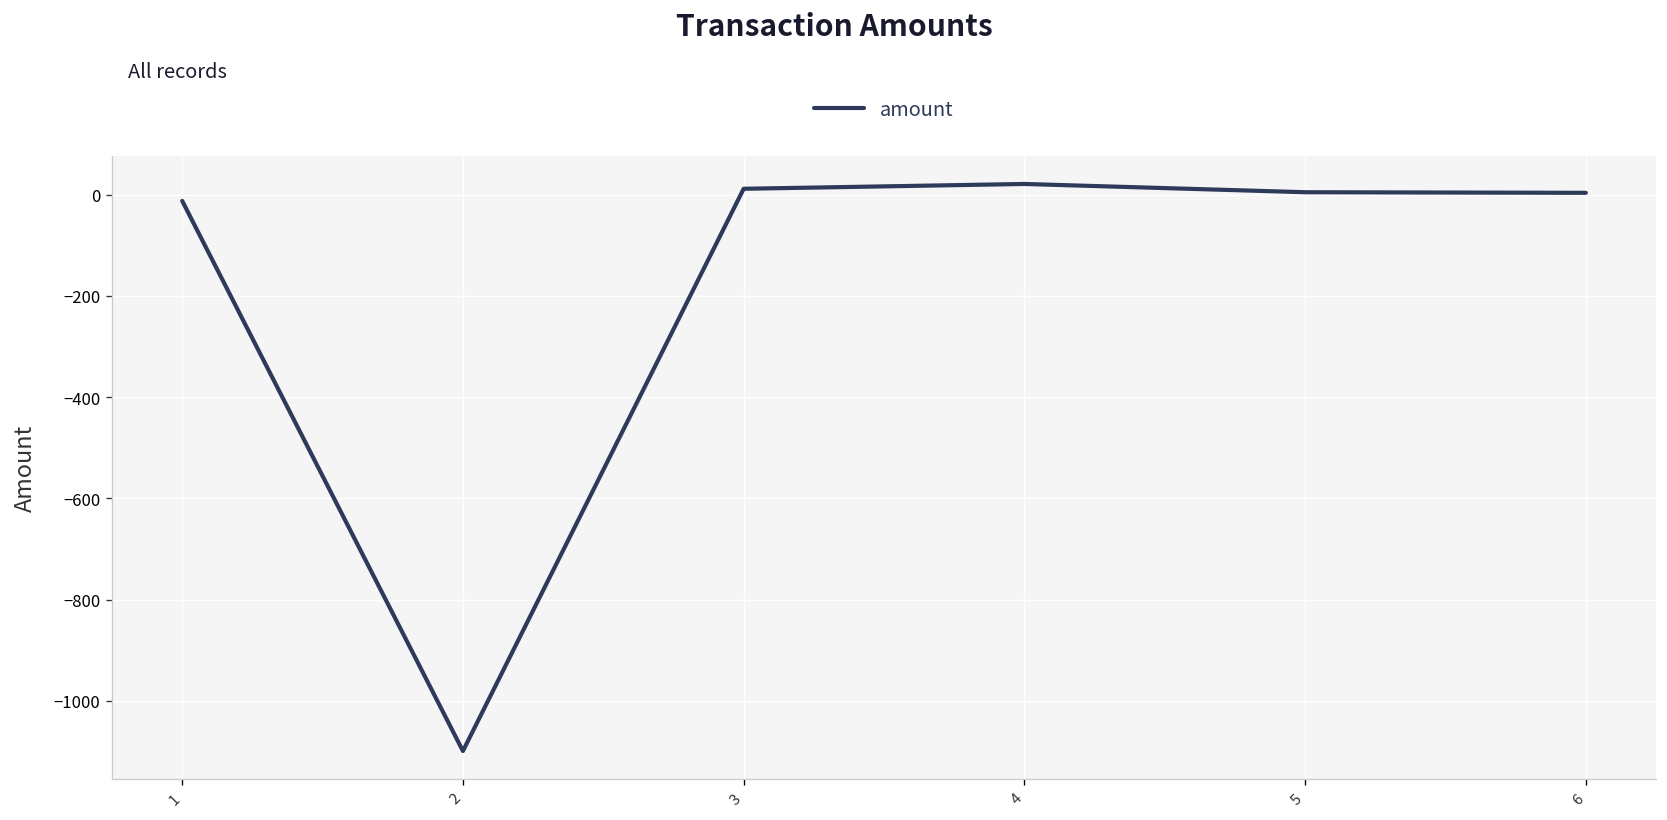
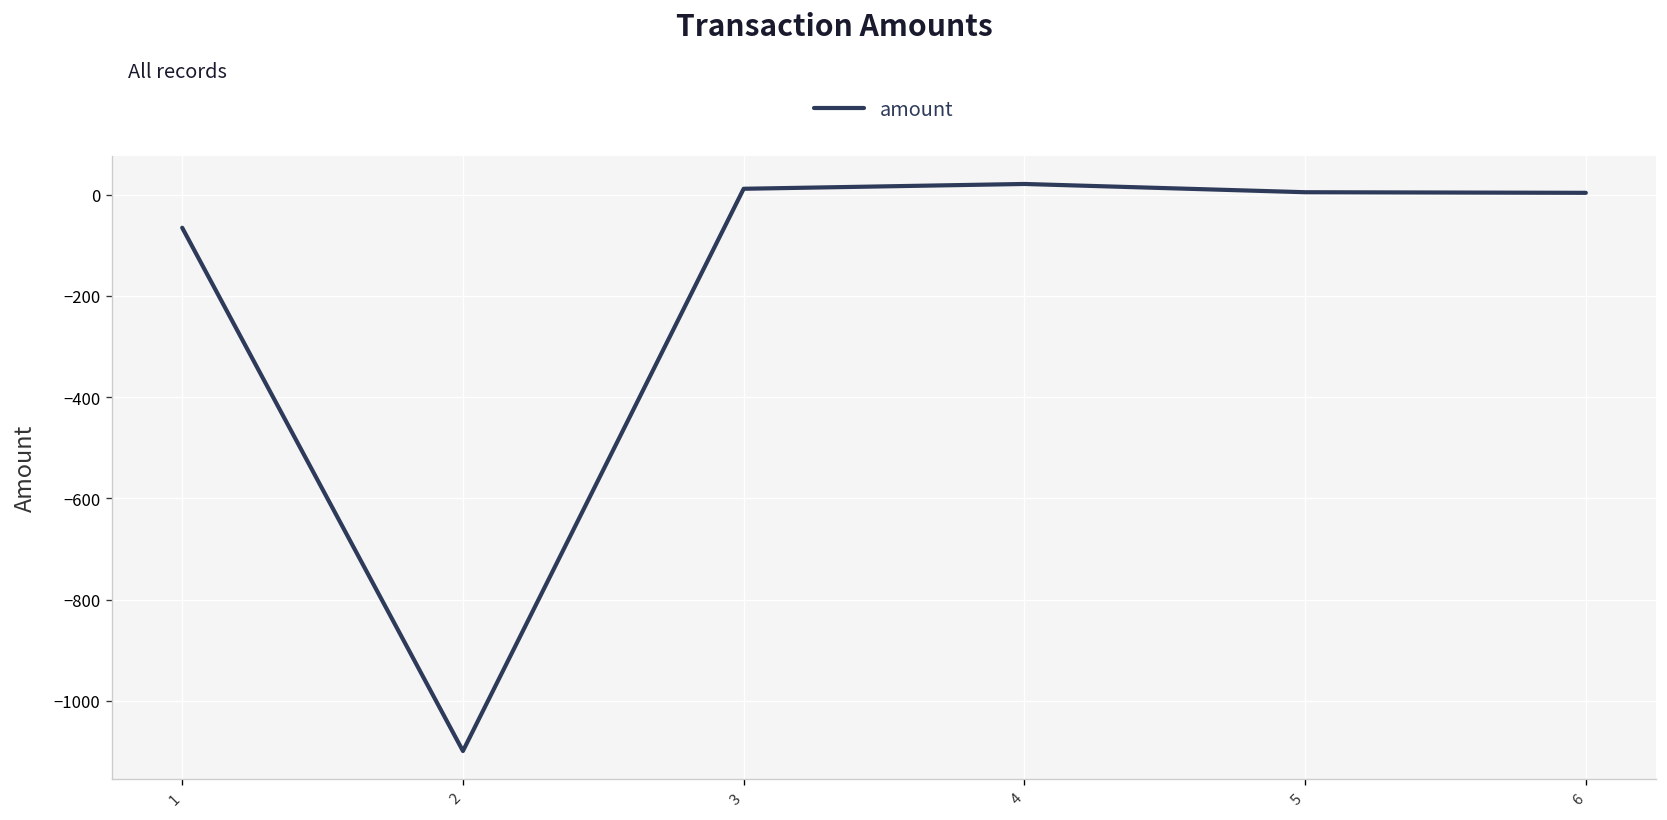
  {
-   "1": -10,
+   "1": -70,
    "2": -1100,
    "3": 10,
    "4": 20,
    "5": 10,
    "6": 0
  }
